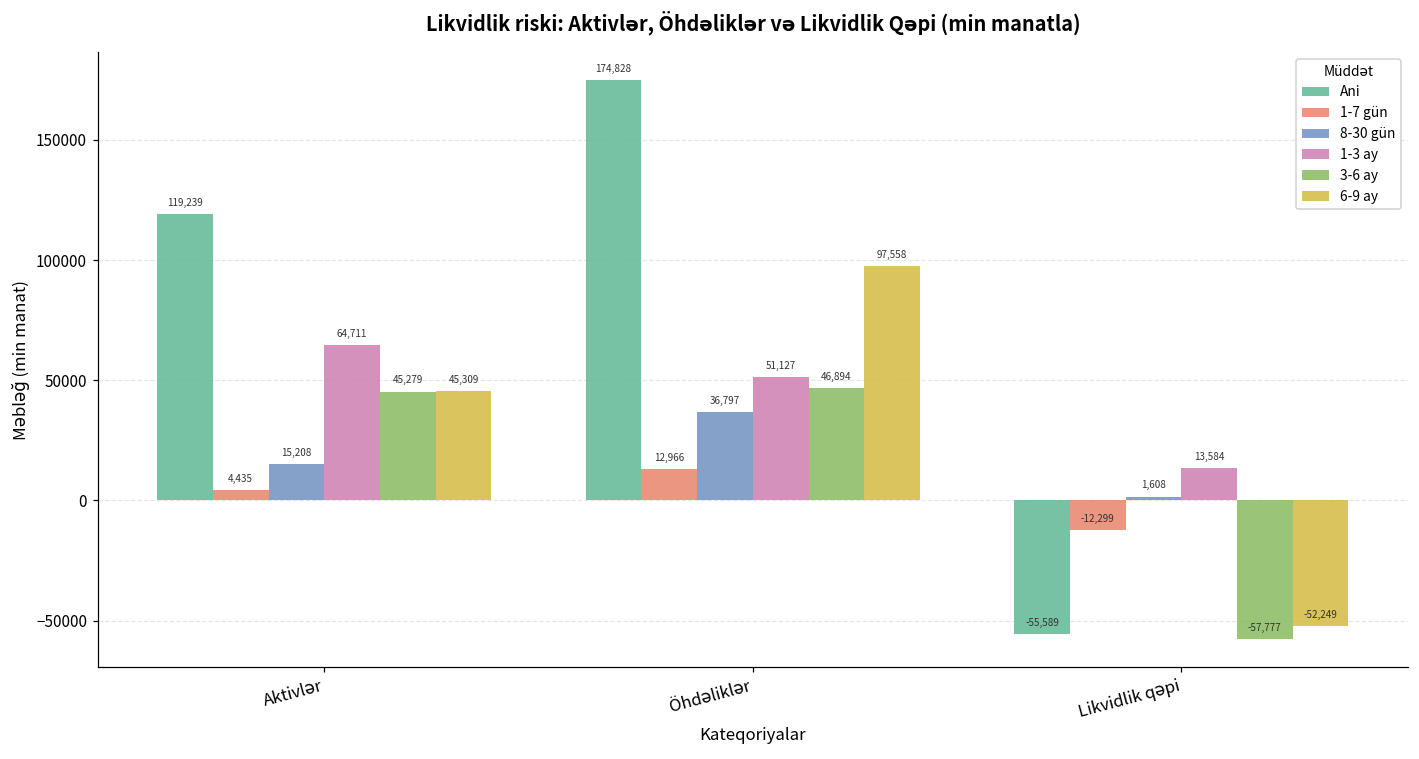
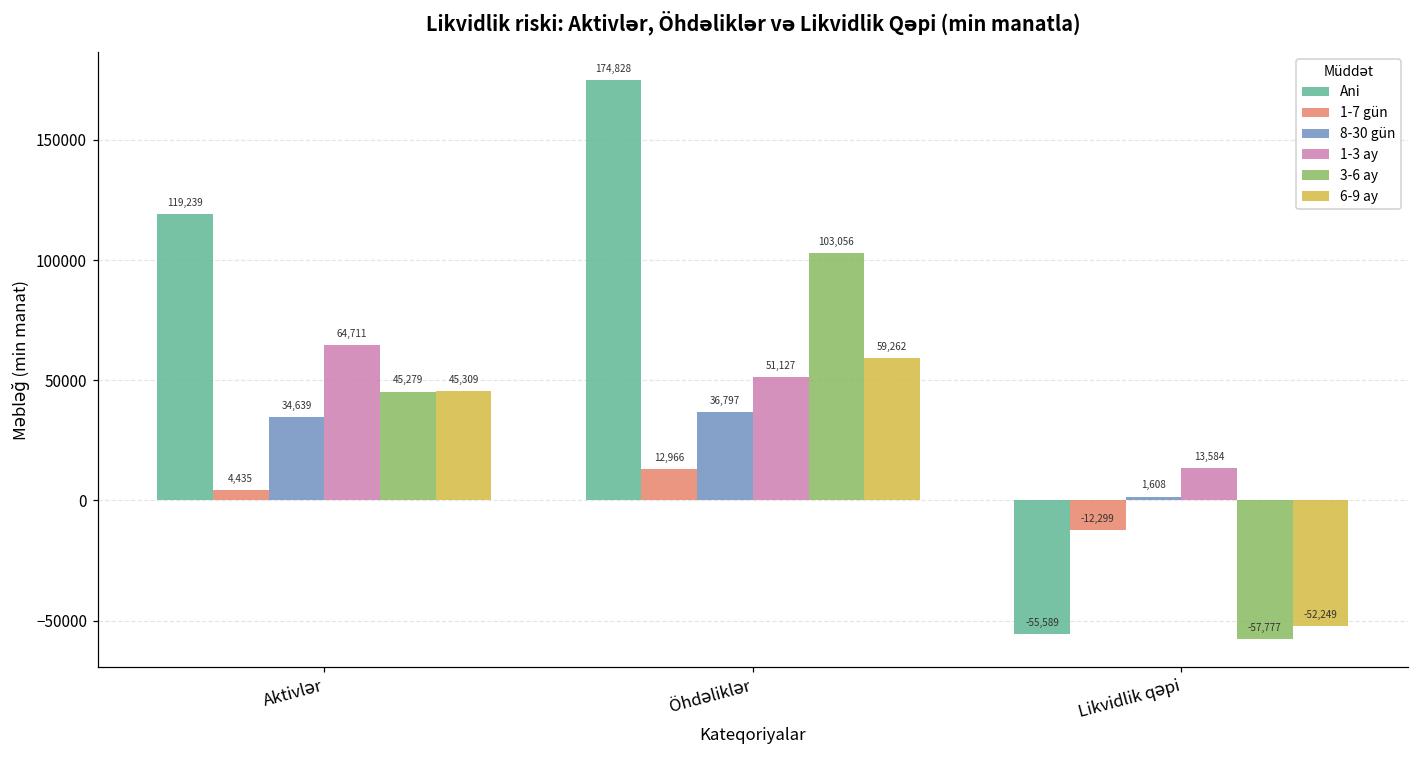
  {
    "Ani": {
      "Aktivlər": "119,239",
      "Öhdəliklər": "174,828",
      "Likvidlik qəpi": "-55,589"
    },
    "1-7 gün": {
      "Aktivlər": "4,435",
      "Öhdəliklər": "12,966",
      "Likvidlik qəpi": "-12,299"
    },
    "8-30 gün": {
-     "Aktivlər": "15,208",
+     "Aktivlər": "34,639",
      "Öhdəliklər": "36,797",
      "Likvidlik qəpi": "1,608"
    },
    "1-3 ay": {
      "Aktivlər": "64,711",
      "Öhdəliklər": "51,127",
      "Likvidlik qəpi": "13,584"
    },
    "3-6 ay": {
      "Aktivlər": "45,279",
-     "Öhdəliklər": "46,894",
+     "Öhdəliklər": "103,056",
      "Likvidlik qəpi": "-57,777"
    },
    "6-9 ay": {
      "Aktivlər": "45,309",
-     "Öhdəliklər": "97,558",
+     "Öhdəliklər": "59,262",
      "Likvidlik qəpi": "-52,249"
    }
  }
